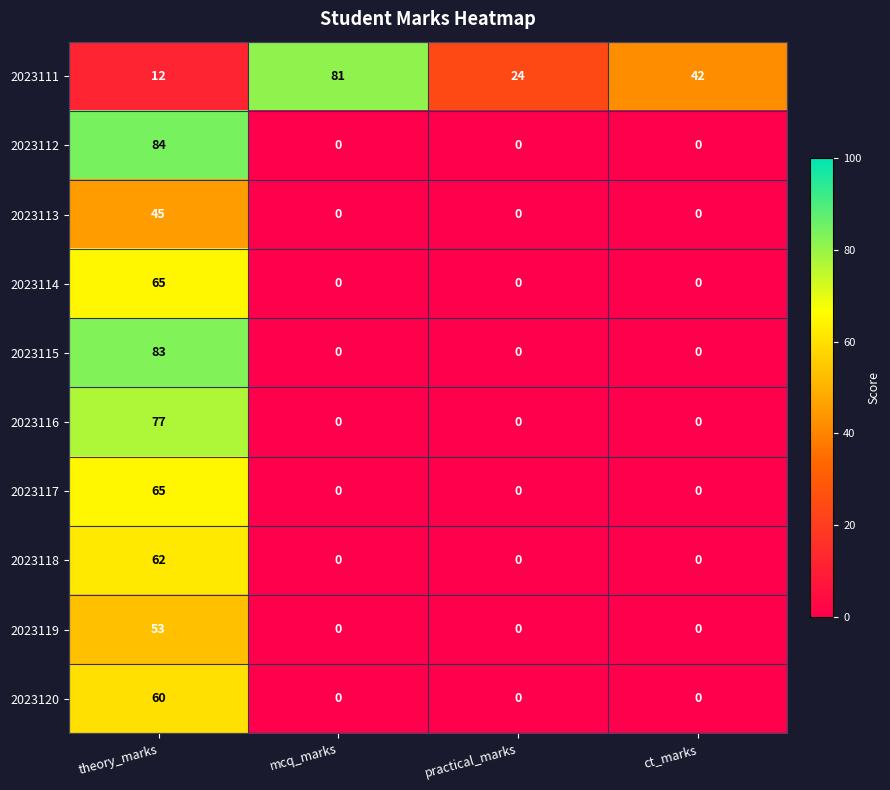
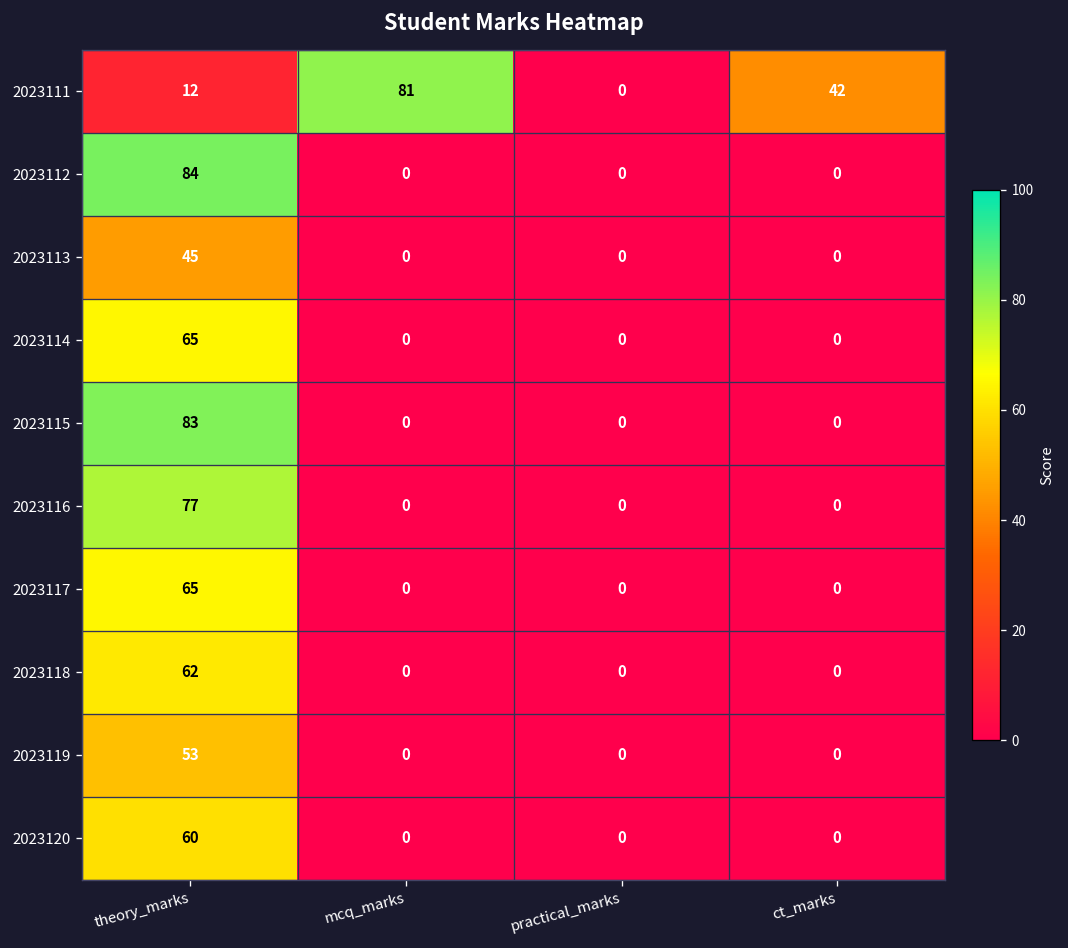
  {
    "2023111": {
      "theory_marks": 12,
      "mcq_marks": 81,
-     "practical_marks": 24,
+     "practical_marks": 0,
      "ct_marks": 42
    },
    "2023112": {
      "theory_marks": 84,
      "mcq_marks": 0,
      "practical_marks": 0,
      "ct_marks": 0
    },
    "2023113": {
      "theory_marks": 45,
      "mcq_marks": 0,
      "practical_marks": 0,
      "ct_marks": 0
    },
    "2023114": {
      "theory_marks": 65,
      "mcq_marks": 0,
      "practical_marks": 0,
      "ct_marks": 0
    },
    "2023115": {
      "theory_marks": 83,
      "mcq_marks": 0,
      "practical_marks": 0,
      "ct_marks": 0
    },
    "2023116": {
      "theory_marks": 77,
      "mcq_marks": 0,
      "practical_marks": 0,
      "ct_marks": 0
    },
    "2023117": {
      "theory_marks": 65,
      "mcq_marks": 0,
      "practical_marks": 0,
      "ct_marks": 0
    },
    "2023118": {
      "theory_marks": 62,
      "mcq_marks": 0,
      "practical_marks": 0,
      "ct_marks": 0
    },
    "2023119": {
      "theory_marks": 53,
      "mcq_marks": 0,
      "practical_marks": 0,
      "ct_marks": 0
    },
    "2023120": {
      "theory_marks": 60,
      "mcq_marks": 0,
      "practical_marks": 0,
      "ct_marks": 0
    }
  }
